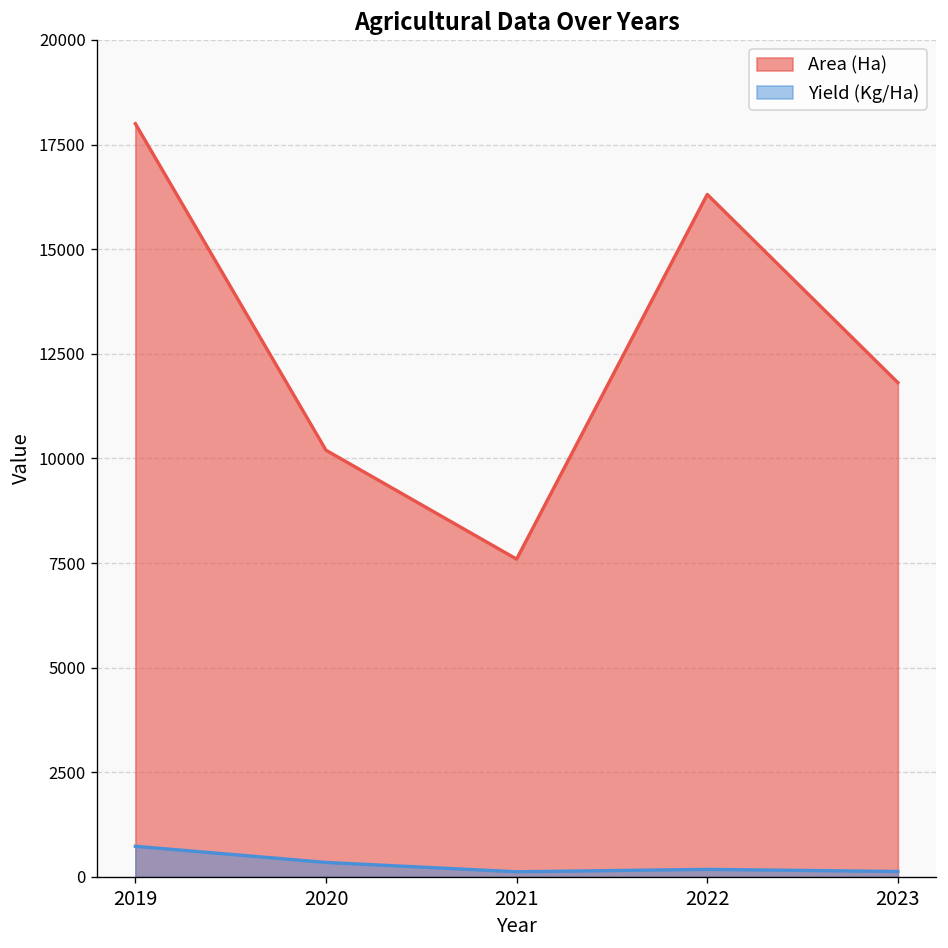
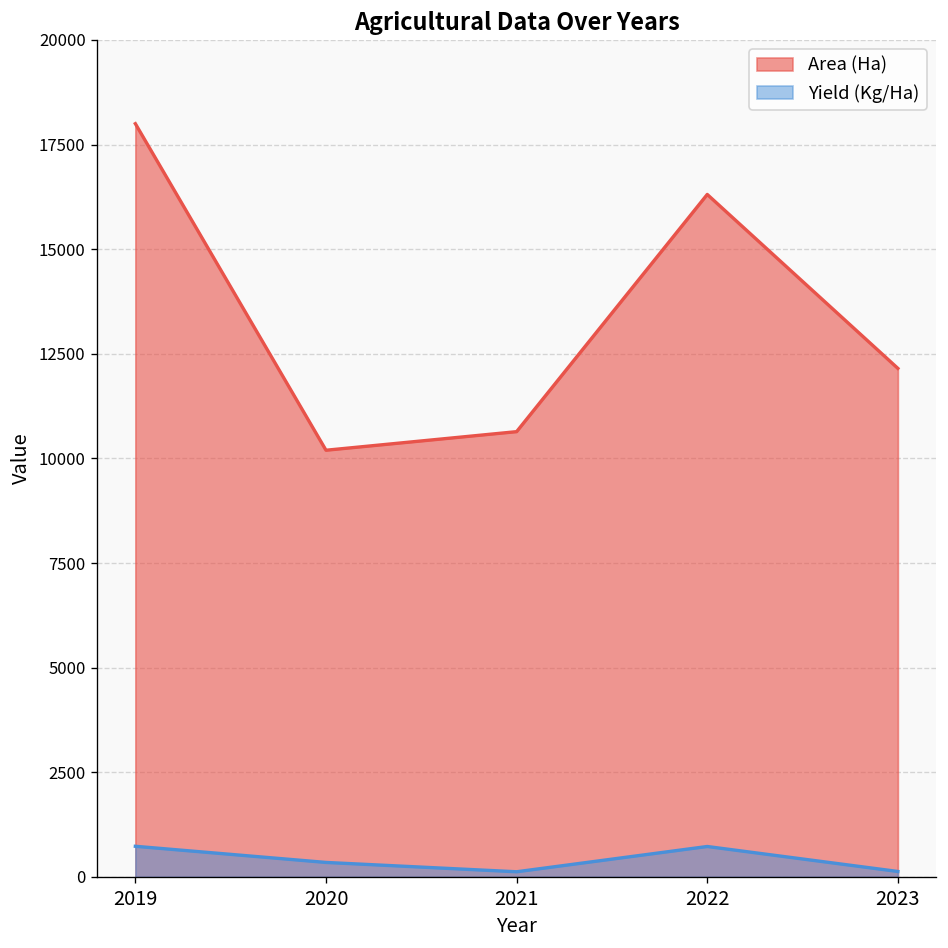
  {
    "Area (Ha)": {
      "2019": 18000,
      "2020": 10200,
-     "2021": 7600,
+     "2021": 10600,
      "2022": 16300,
-     "2023": 11800
+     "2023": 12200
    },
    "Yield (Kg/Ha)": {
      "2019": 700,
      "2020": 300,
      "2021": 100,
-     "2022": 200,
+     "2022": 700,
      "2023": 100
    }
  }
